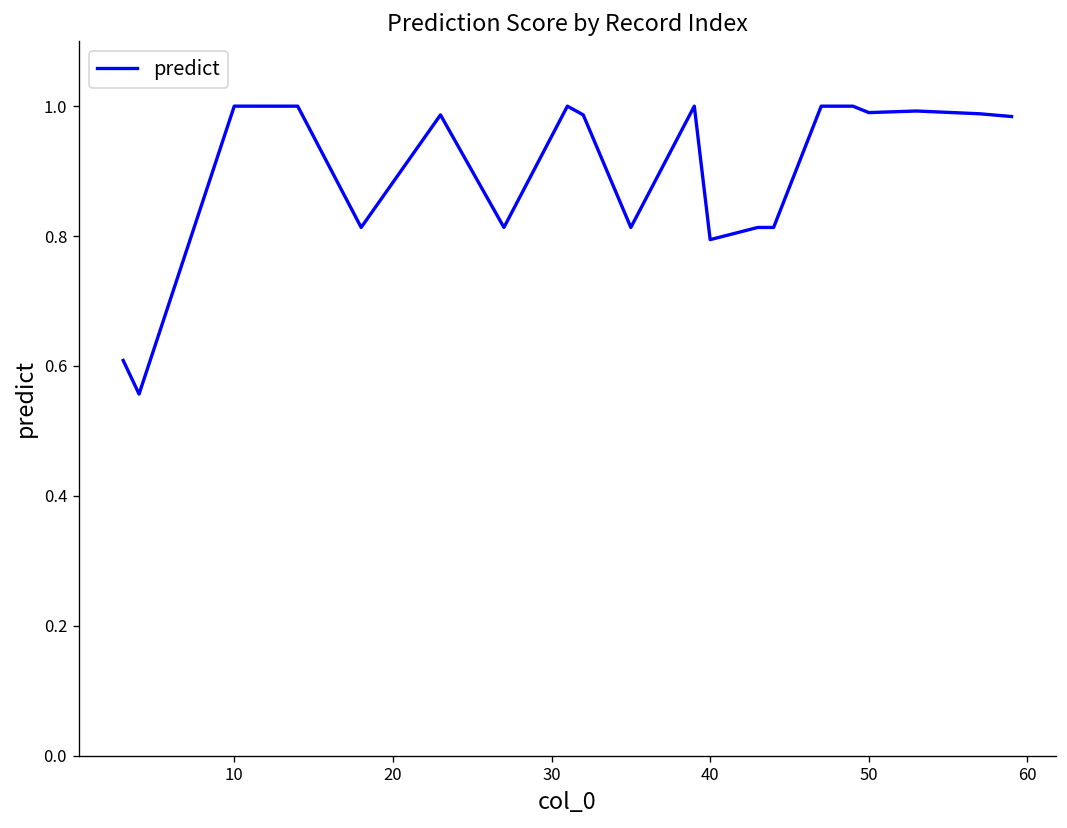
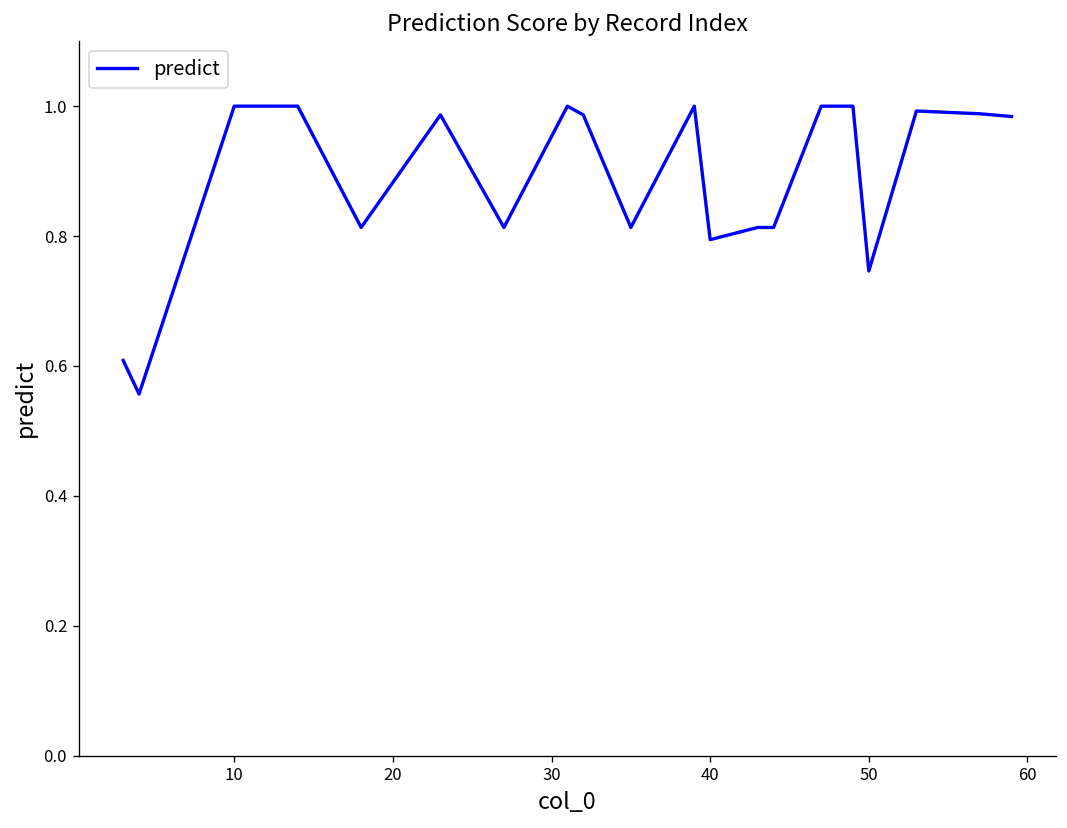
  {
    "10": 1.00,
    "40": 0.79,
-   "50": 0.99
+   "50": 0.75
  }
